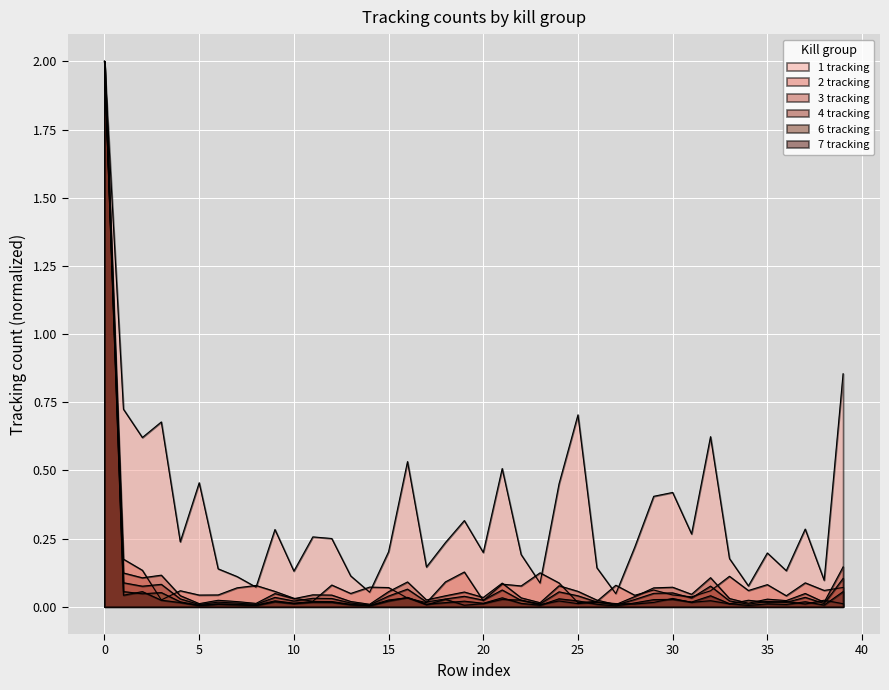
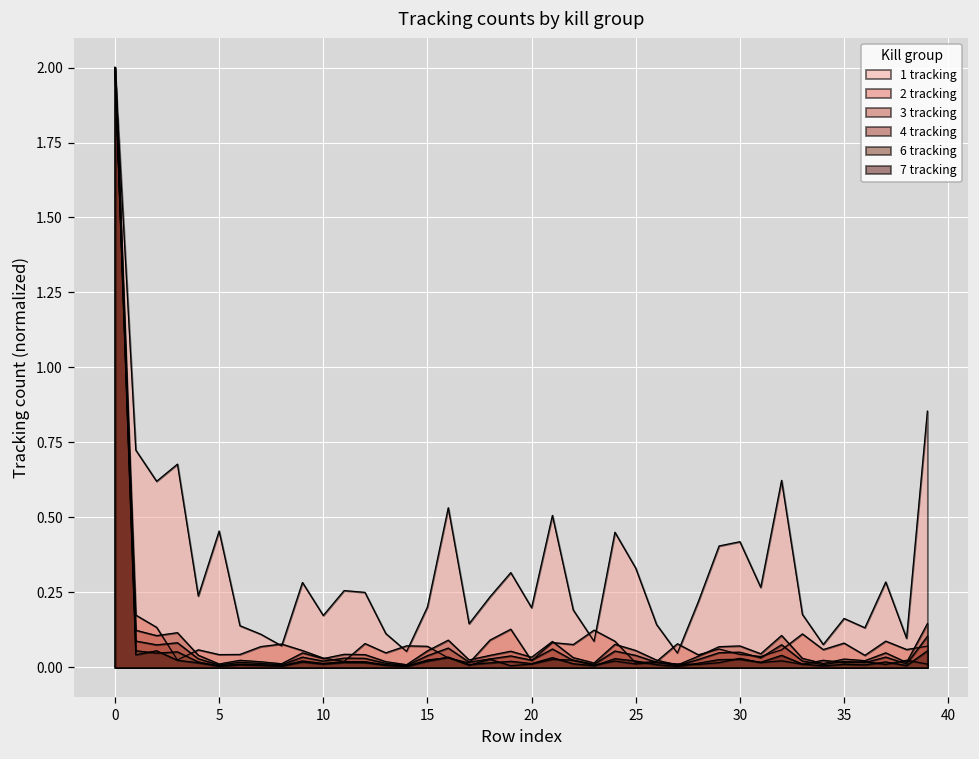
  {
    "1 tracking": {
      "5": 0.45,
-     "10": 0.13,
+     "10": 0.17,
      "15": 0.20,
      "20": 0.20,
-     "25": 0.70,
+     "25": 0.33,
      "30": 0.42,
-     "35": 0.20
+     "35": 0.16
    }
  }
